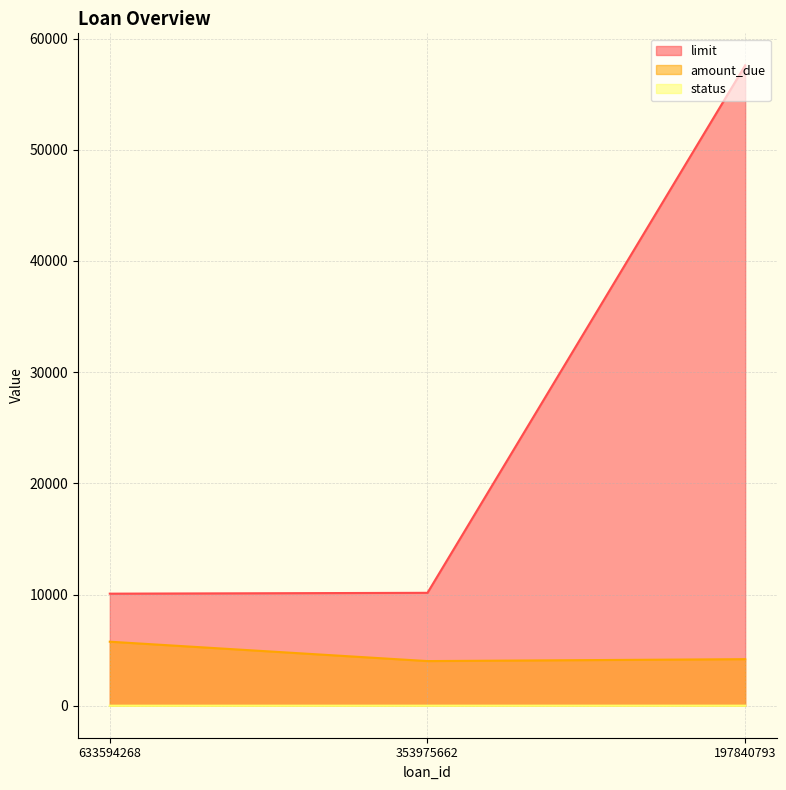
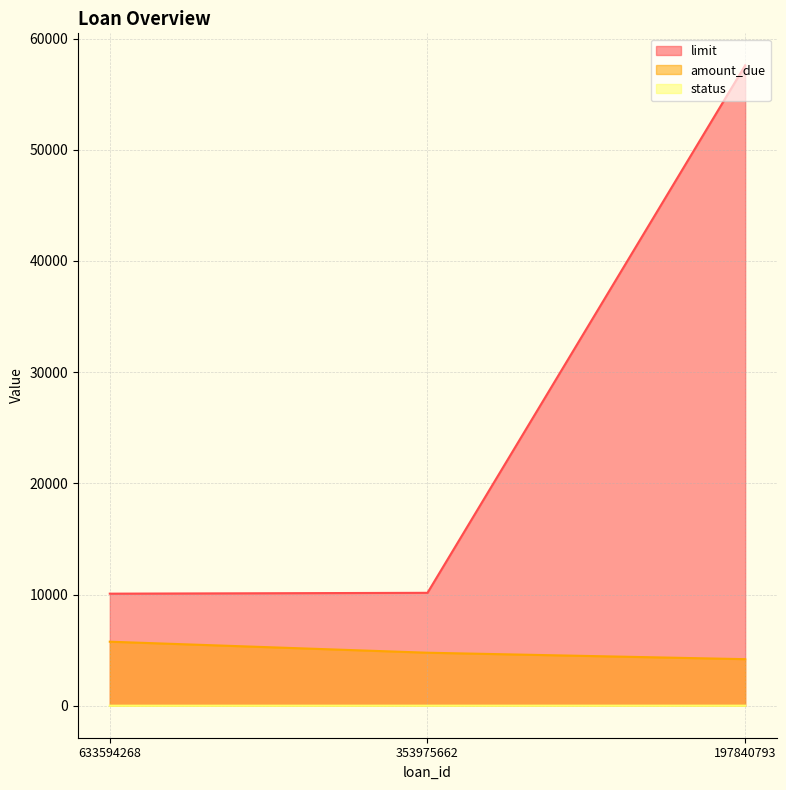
  {
    "limit": {
      "633594268": 10100,
      "353975662": 10200
    },
    "amount_due": {
      "633594268": 5800,
-     "353975662": 4000,
+     "353975662": 4800,
      "197840793": 4200
    },
    "status": {
      "633594268": 0,
      "353975662": 0,
      "197840793": 0
    }
  }
